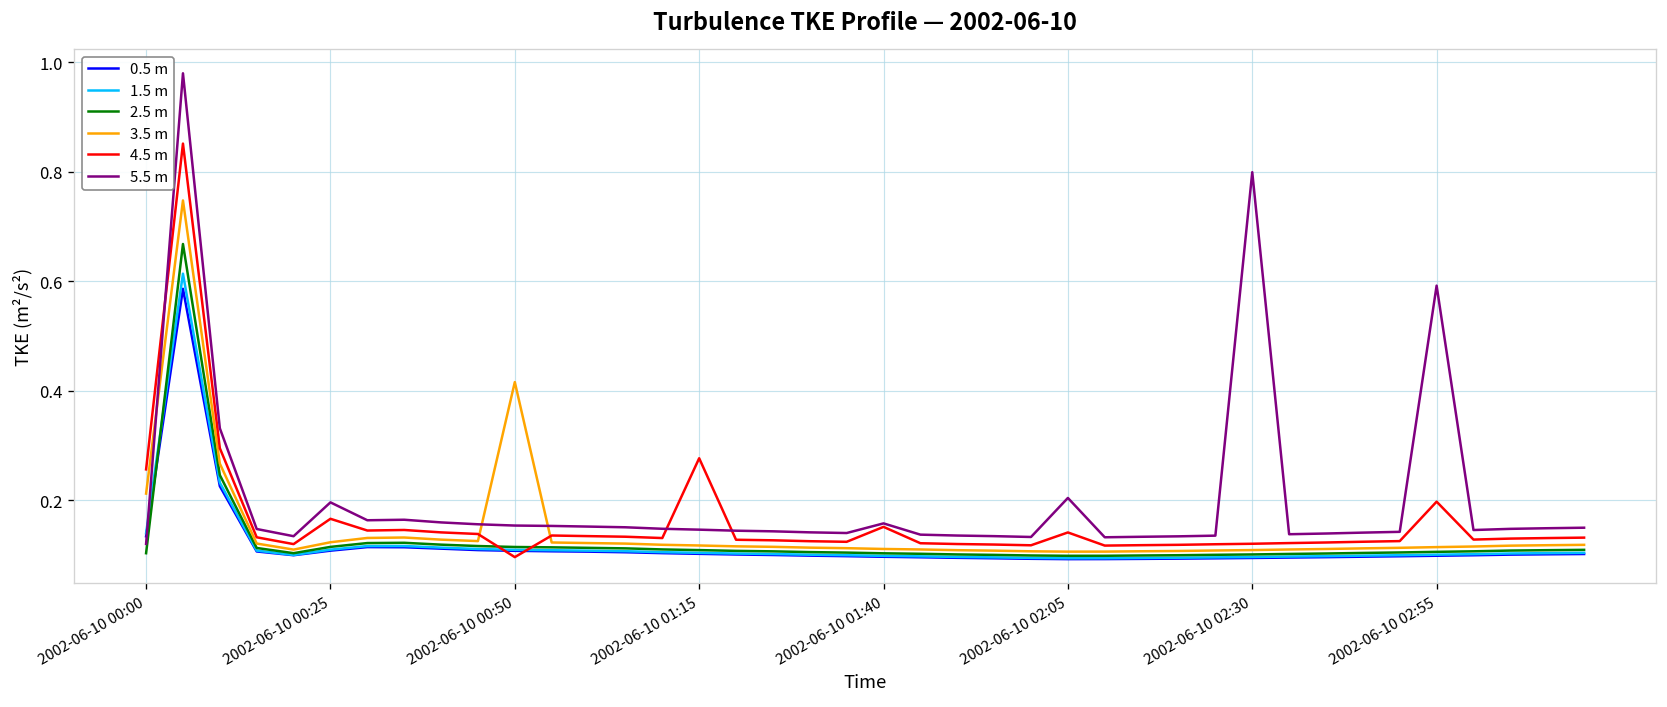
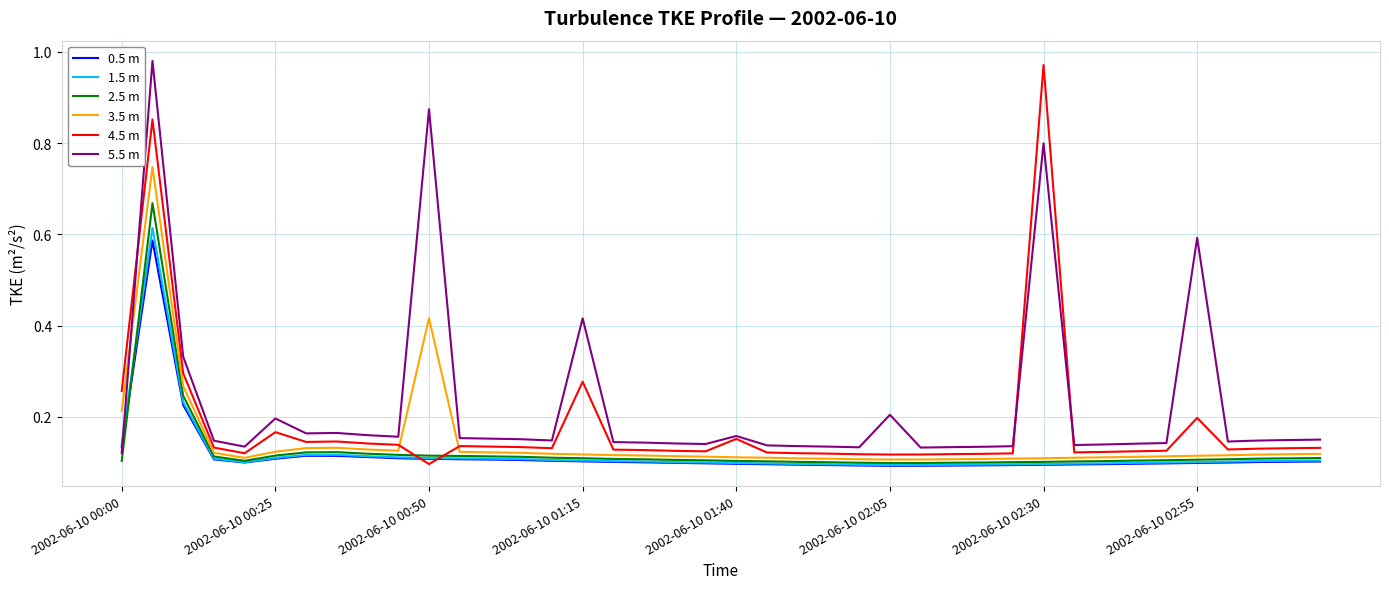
  {
    "2.5 m": {
      "2002-06-10 00:00": 0.10
    },
    "3.5 m": {
      "2002-06-10 00:00": 0.21,
      "2002-06-10 00:25": 0.12,
      "2002-06-10 00:50": 0.42,
      "2002-06-10 01:15": 0.12,
      "2002-06-10 01:40": 0.11,
      "2002-06-10 02:05": 0.11,
      "2002-06-10 02:30": 0.11,
      "2002-06-10 02:55": 0.11
    },
    "4.5 m": {
      "2002-06-10 00:00": 0.26,
      "2002-06-10 00:25": 0.17,
      "2002-06-10 00:50": 0.10,
      "2002-06-10 01:15": 0.28,
      "2002-06-10 01:40": 0.15,
-     "2002-06-10 02:05": 0.14,
-     "2002-06-10 02:30": 0.12,
+     "2002-06-10 02:05": 0.12,
+     "2002-06-10 02:30": 0.97,
      "2002-06-10 02:55": 0.20
    },
    "5.5 m": {
      "2002-06-10 00:00": 0.12,
      "2002-06-10 00:25": 0.20,
-     "2002-06-10 00:50": 0.15,
-     "2002-06-10 01:15": 0.15,
+     "2002-06-10 00:50": 0.87,
+     "2002-06-10 01:15": 0.42,
      "2002-06-10 01:40": 0.16,
      "2002-06-10 02:05": 0.20,
      "2002-06-10 02:30": 0.80,
      "2002-06-10 02:55": 0.59
    }
  }
